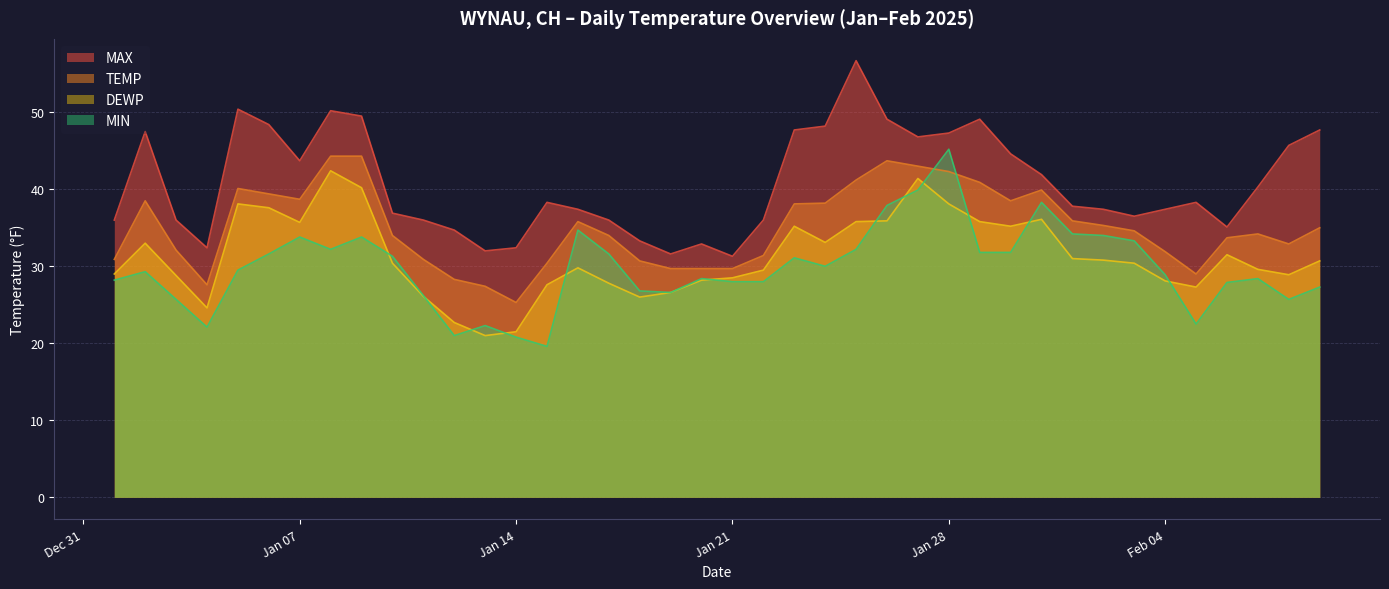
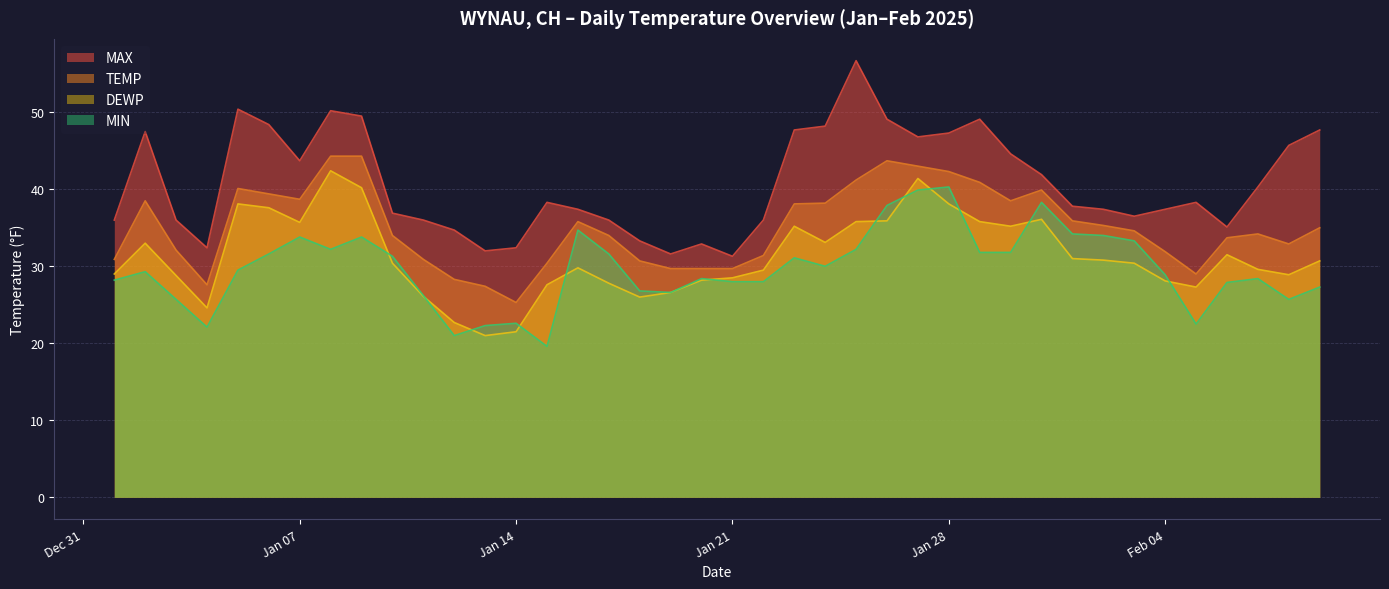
  {
    "MIN": {
      "Jan 07": 34,
-     "Jan 14": 21,
+     "Jan 14": 23,
      "Jan 21": 28,
-     "Jan 28": 45,
+     "Jan 28": 40,
      "Feb 04": 29
    }
  }
